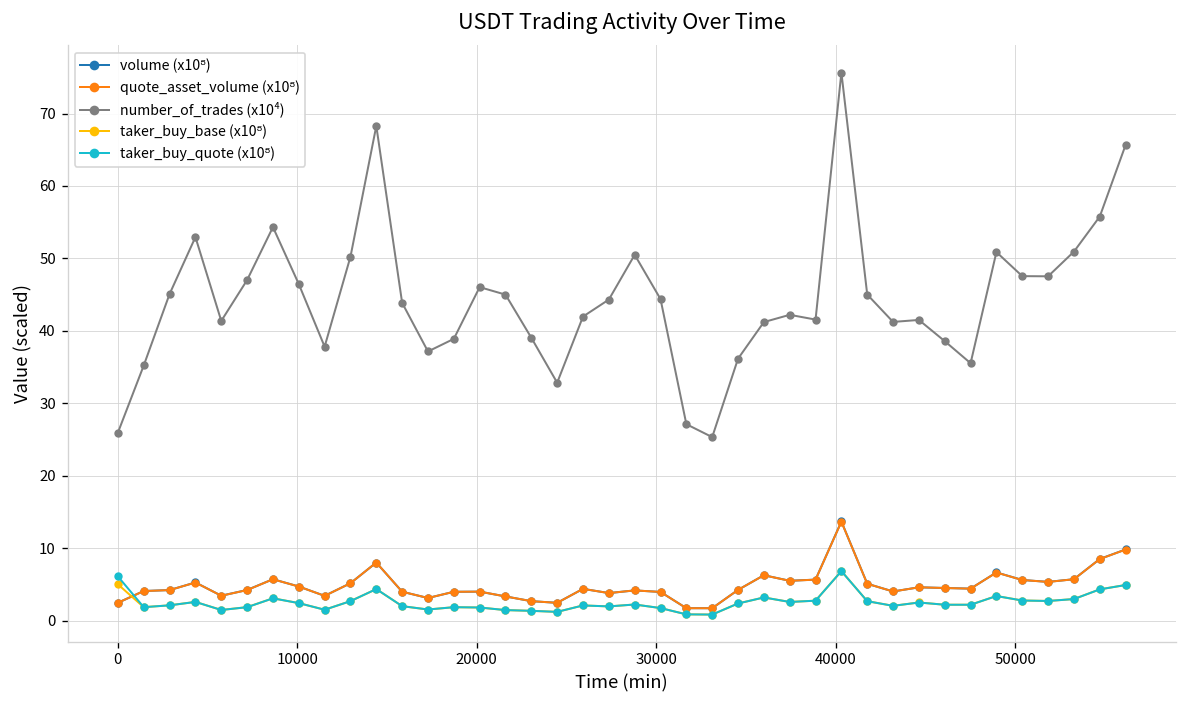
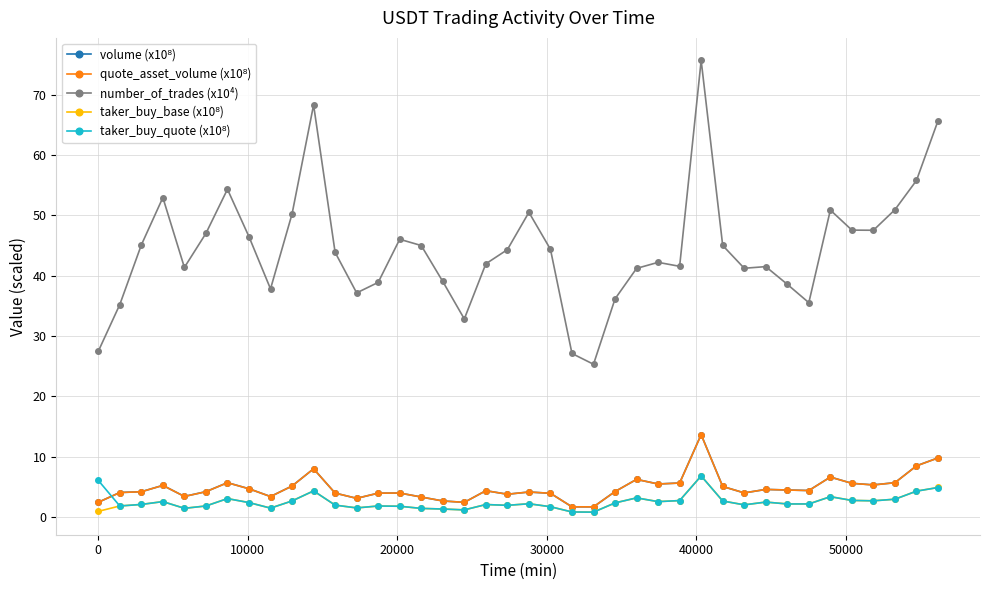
  {
    "number_of_trades (x10⁴)": {
-     "0": 26
+     "0": 27
    },
    "taker_buy_base (x10⁸)": {
-     "0": 5
+     "0": 1
    },
    "taker_buy_quote (x10⁸)": {
      "0": 6
    }
  }
